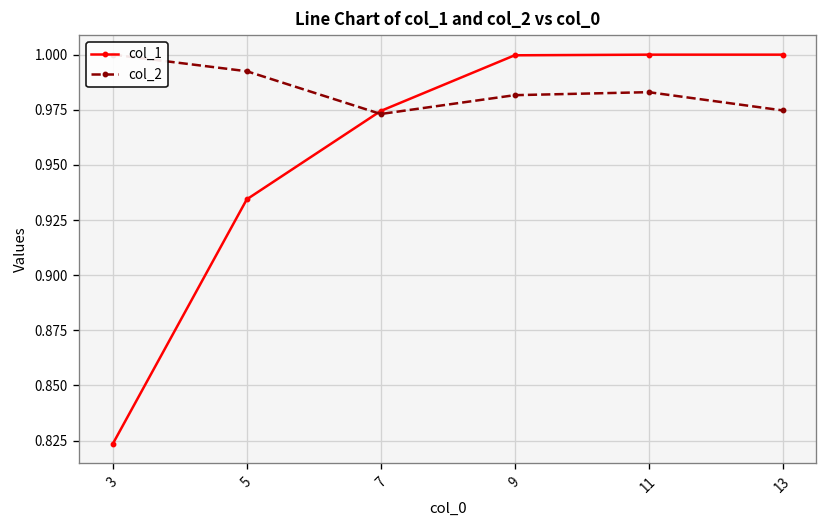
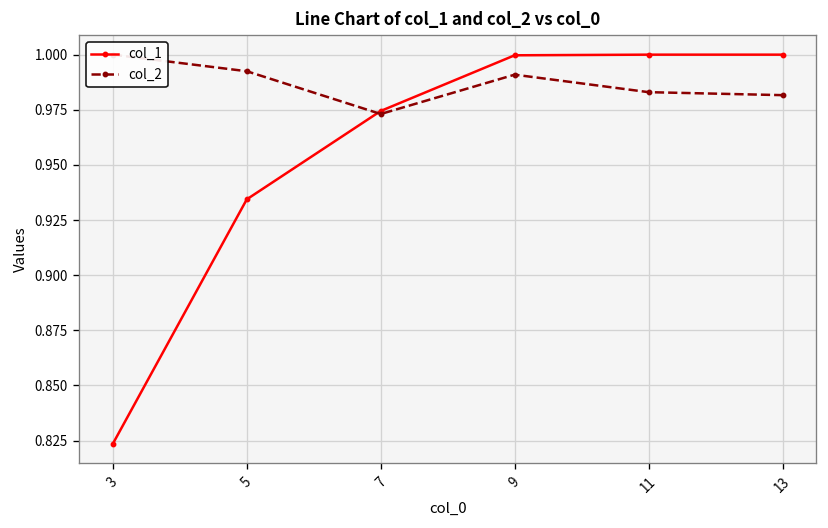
  {
    "col_1": {
      "3": 0.824,
      "5": 0.934,
      "9": 1.000,
      "11": 1.000,
      "13": 1.000
    },
    "col_2": {
      "5": 0.992,
-     "9": 0.982,
+     "9": 0.991,
      "11": 0.983,
-     "13": 0.975
+     "13": 0.982
    }
  }
